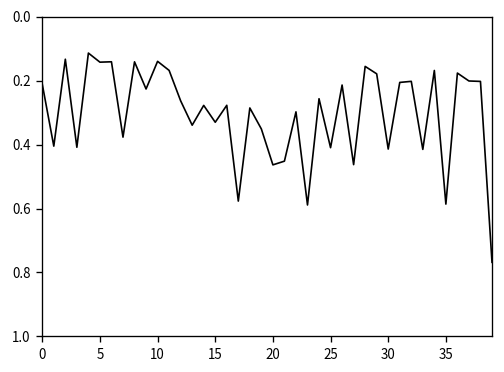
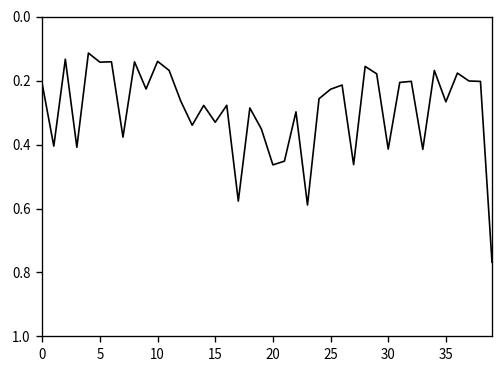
  {
    "0": 0.21,
    "5": 0.14,
    "10": 0.14,
    "15": 0.33,
    "20": 0.46,
-   "25": 0.41,
+   "25": 0.23,
    "30": 0.41,
-   "35": 0.59
+   "35": 0.27
  }
